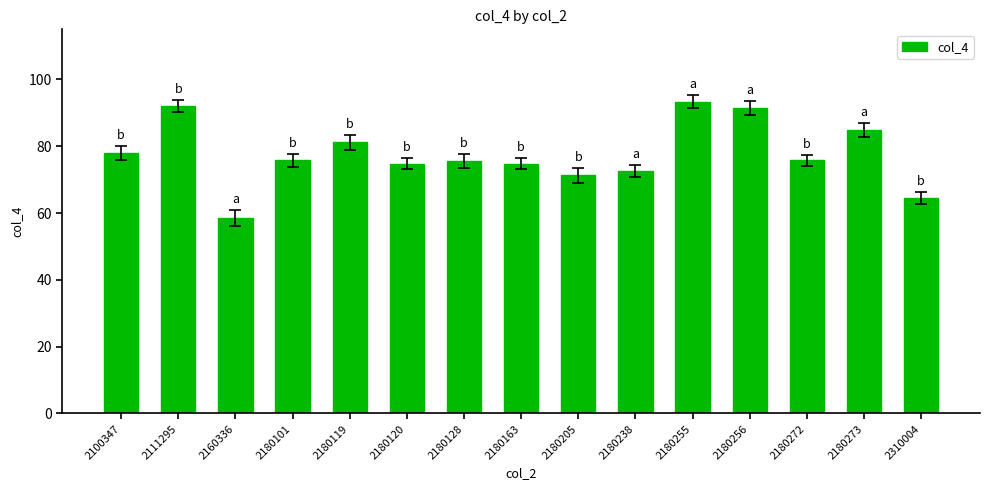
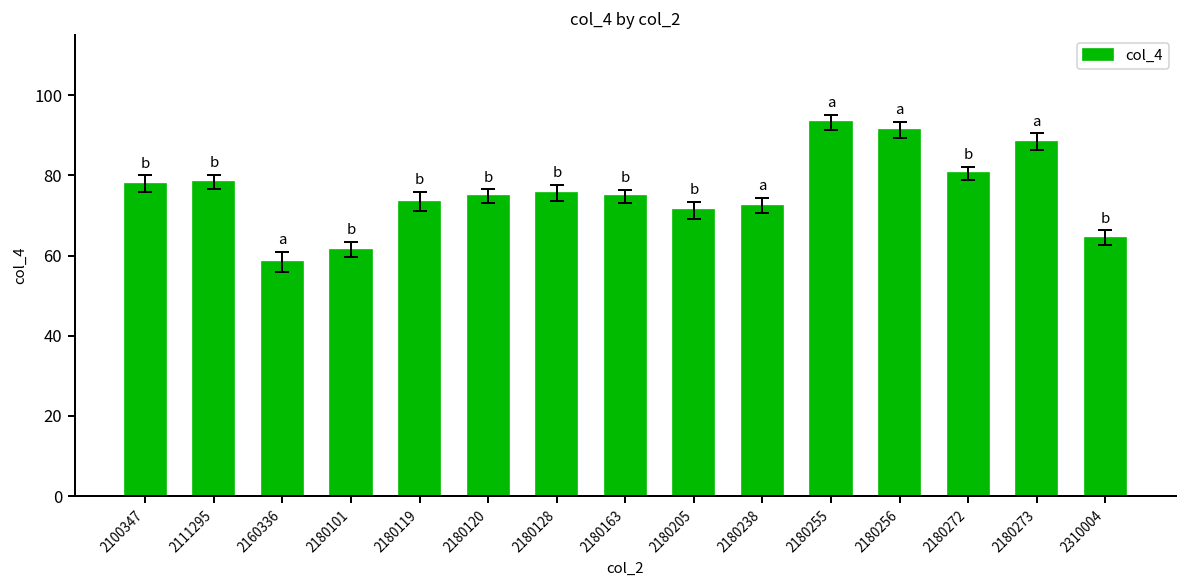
  {
    "col_4": {
      "2100347": 78,
-     "2111295": 92,
+     "2111295": 78,
      "2160336": 59,
-     "2180101": 76,
-     "2180119": 81,
+     "2180101": 62,
+     "2180119": 74,
      "2180120": 75,
      "2180128": 76,
      "2180163": 75,
      "2180205": 71,
      "2180238": 73,
      "2180255": 93,
      "2180256": 91,
-     "2180272": 76,
-     "2180273": 85,
+     "2180272": 81,
+     "2180273": 88,
      "2310004": 65
    }
  }
